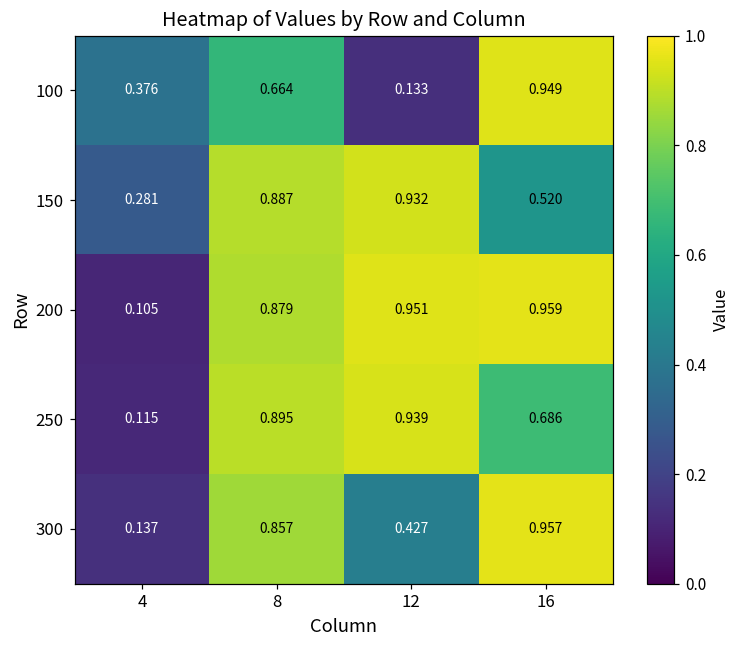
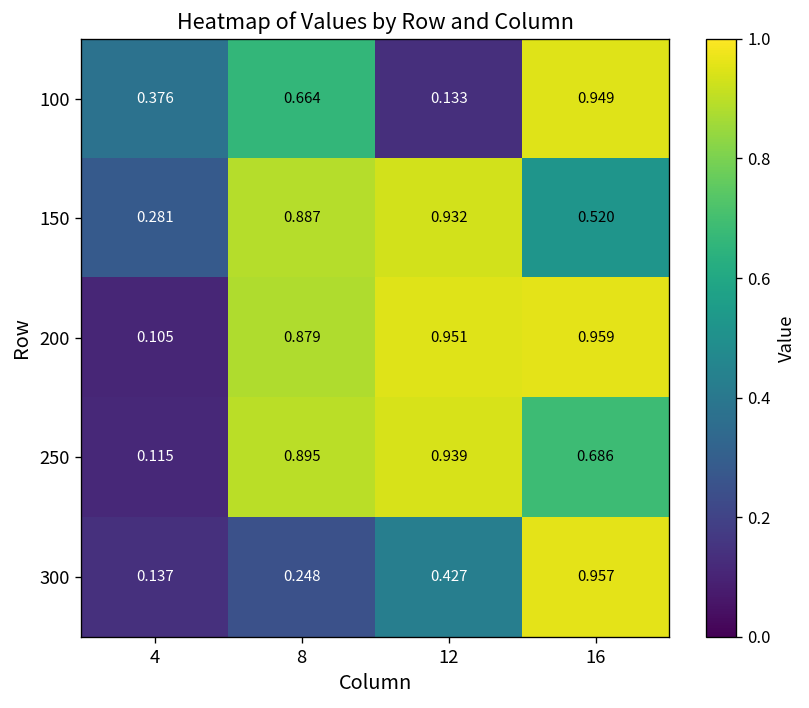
  {
    "100": {
      "4": 0.376,
      "8": 0.664,
      "12": 0.133,
      "16": 0.949
    },
    "150": {
      "4": 0.281,
      "8": 0.887,
      "12": 0.932,
      "16": 0.520
    },
    "200": {
      "4": 0.105,
      "8": 0.879,
      "12": 0.951,
      "16": 0.959
    },
    "250": {
      "4": 0.115,
      "8": 0.895,
      "12": 0.939,
      "16": 0.686
    },
    "300": {
      "4": 0.137,
-     "8": 0.857,
+     "8": 0.248,
      "12": 0.427,
      "16": 0.957
    }
  }
